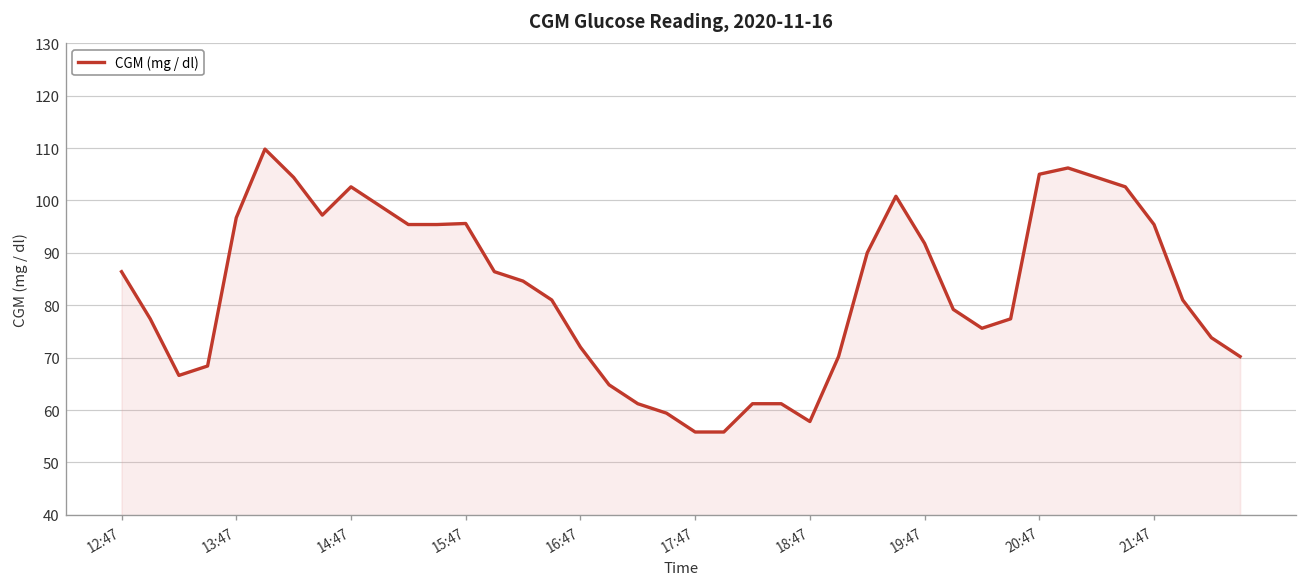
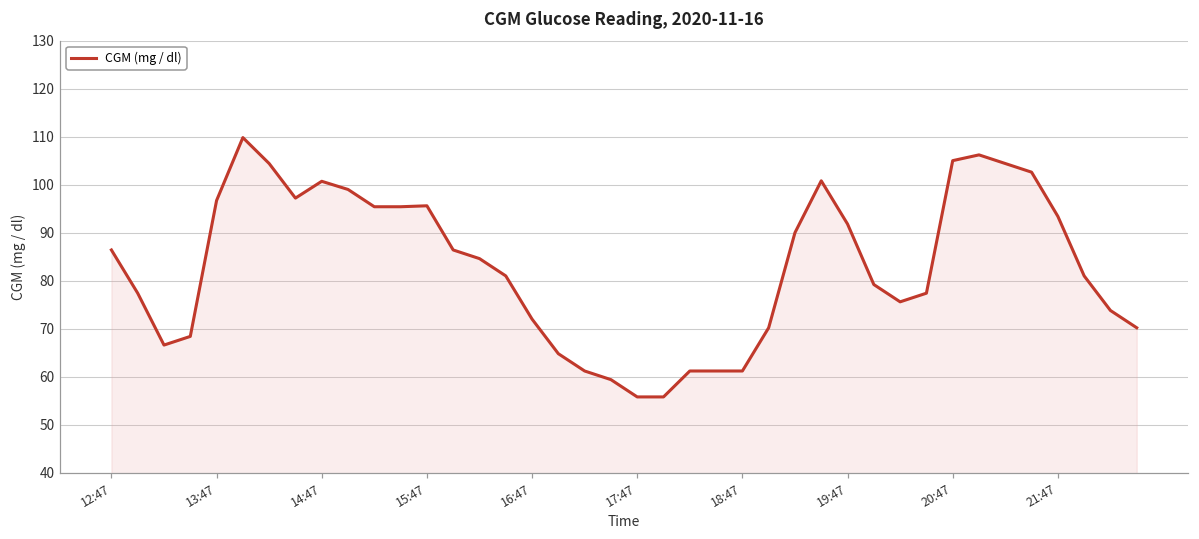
  {
    "12:47": 86,
    "13:47": 97,
-   "14:47": 103,
+   "14:47": 101,
    "15:47": 96,
    "16:47": 72,
    "17:47": 56,
-   "18:47": 58,
+   "18:47": 61,
    "19:47": 92,
    "20:47": 105,
-   "21:47": 95
+   "21:47": 93
  }
